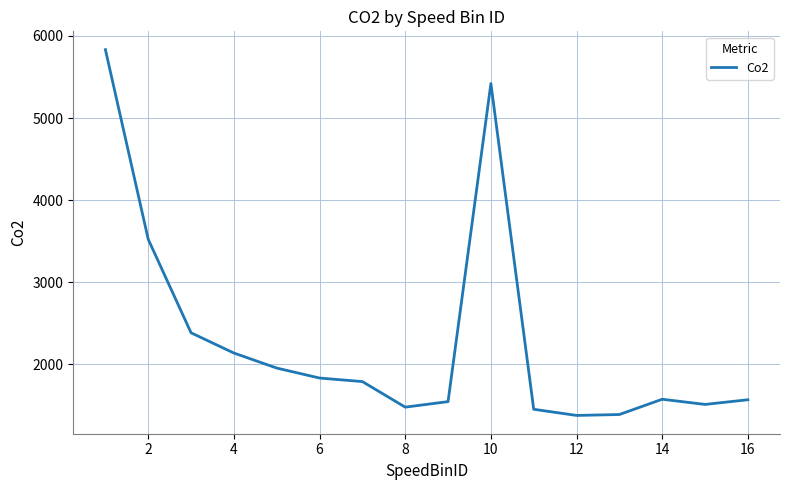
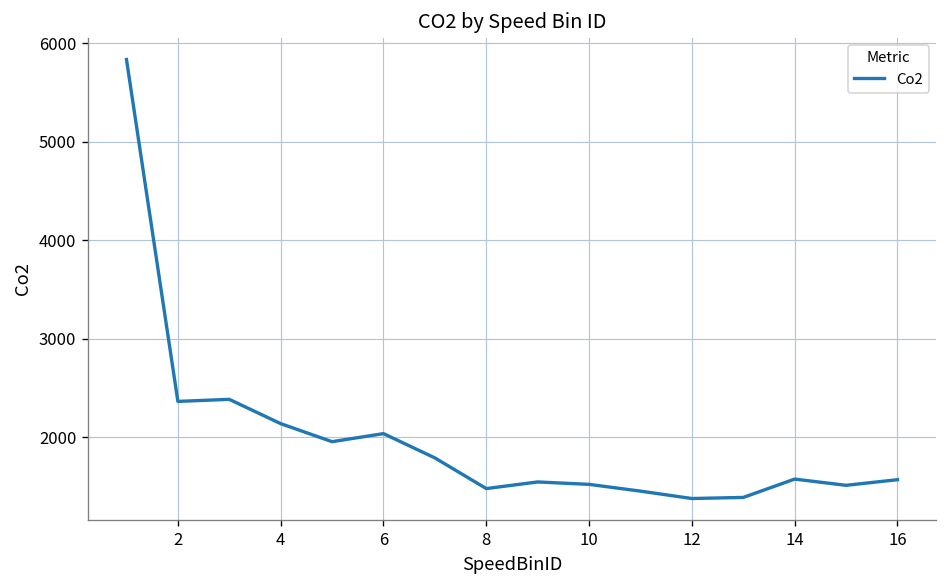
  {
-   "2": 3500,
+   "2": 2400,
    "4": 2100,
-   "6": 1800,
+   "6": 2000,
    "8": 1500,
-   "10": 5400,
+   "10": 1500,
    "12": 1400,
    "14": 1600,
    "16": 1600
  }
